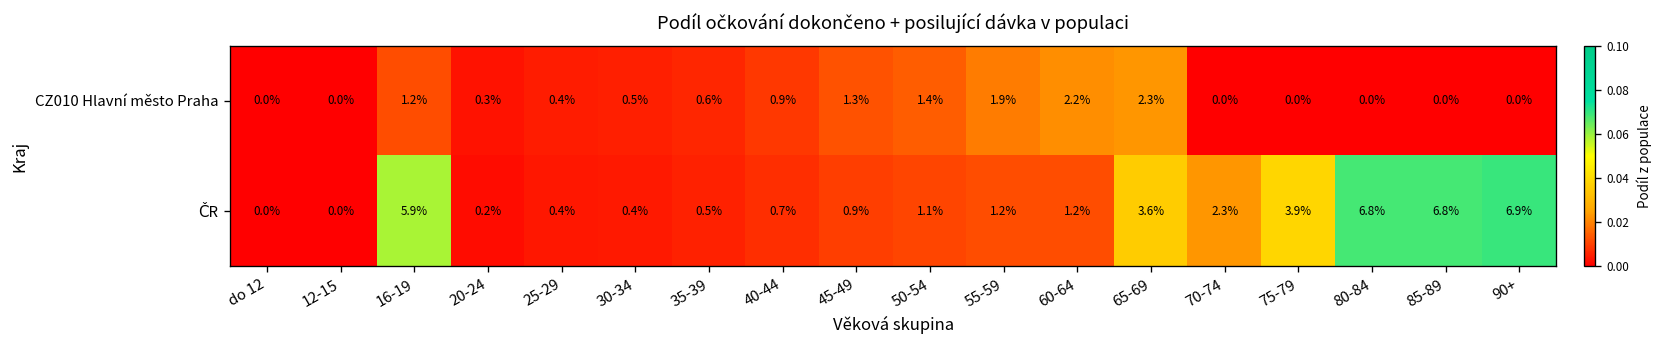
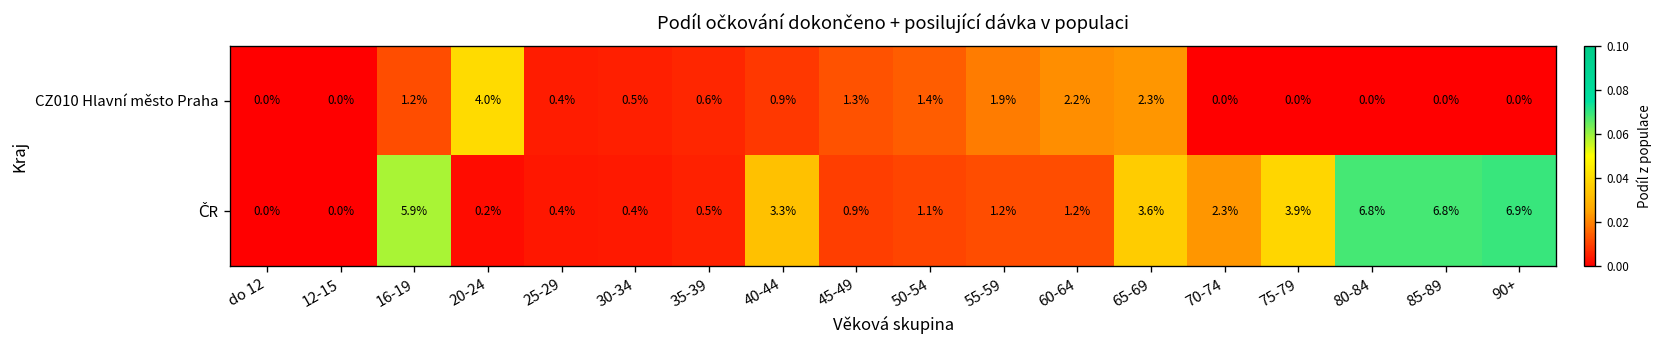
  {
    "CZ010 Hlavní město Praha": {
      "do 12": "0.0%",
      "12-15": "0.0%",
      "16-19": "1.2%",
-     "20-24": "0.3%",
+     "20-24": "4.0%",
      "25-29": "0.4%",
      "30-34": "0.5%",
      "35-39": "0.6%",
      "40-44": "0.9%",
      "45-49": "1.3%",
      "50-54": "1.4%",
      "55-59": "1.9%",
      "60-64": "2.2%",
      "65-69": "2.3%",
      "70-74": "0.0%",
      "75-79": "0.0%",
      "80-84": "0.0%",
      "85-89": "0.0%",
      "90+": "0.0%"
    },
    "ČR": {
      "do 12": "0.0%",
      "12-15": "0.0%",
      "16-19": "5.9%",
      "20-24": "0.2%",
      "25-29": "0.4%",
      "30-34": "0.4%",
      "35-39": "0.5%",
-     "40-44": "0.7%",
+     "40-44": "3.3%",
      "45-49": "0.9%",
      "50-54": "1.1%",
      "55-59": "1.2%",
      "60-64": "1.2%",
      "65-69": "3.6%",
      "70-74": "2.3%",
      "75-79": "3.9%",
      "80-84": "6.8%",
      "85-89": "6.8%",
      "90+": "6.9%"
    }
  }
